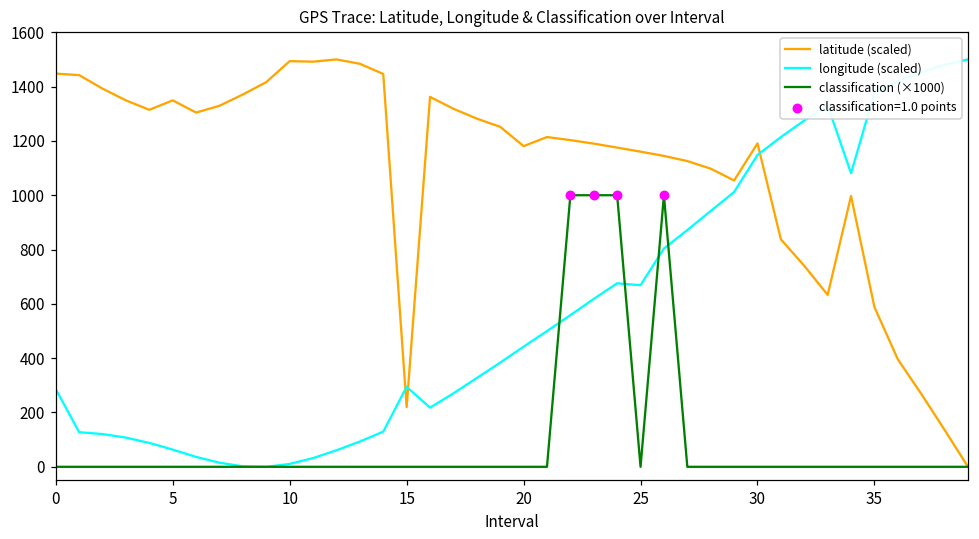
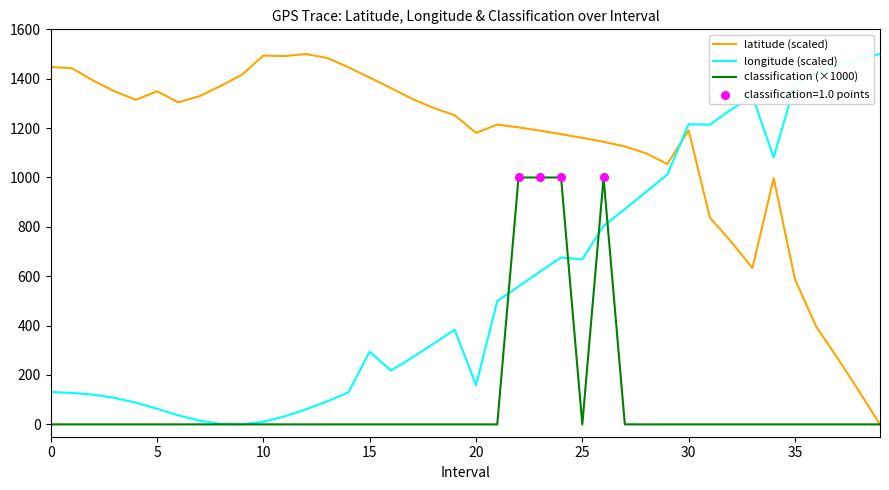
  {
    "latitude (scaled)": {
      "0": 1450,
      "5": 1350,
      "10": 1490,
-     "15": 220,
+     "15": 1400,
      "20": 1180,
      "25": 1160,
      "30": 1190,
      "35": 590
    },
    "longitude (scaled)": {
-     "0": 290,
+     "0": 130,
      "5": 60,
      "10": 10,
      "15": 290,
-     "20": 440,
+     "20": 160,
      "25": 670,
-     "30": 1150
+     "30": 1220
    },
    "classification (×1000)": {
      "0": 0,
      "5": 0,
      "10": 0,
      "15": 0,
      "20": 0,
      "25": 0,
      "30": 0,
      "35": 0
    }
  }
